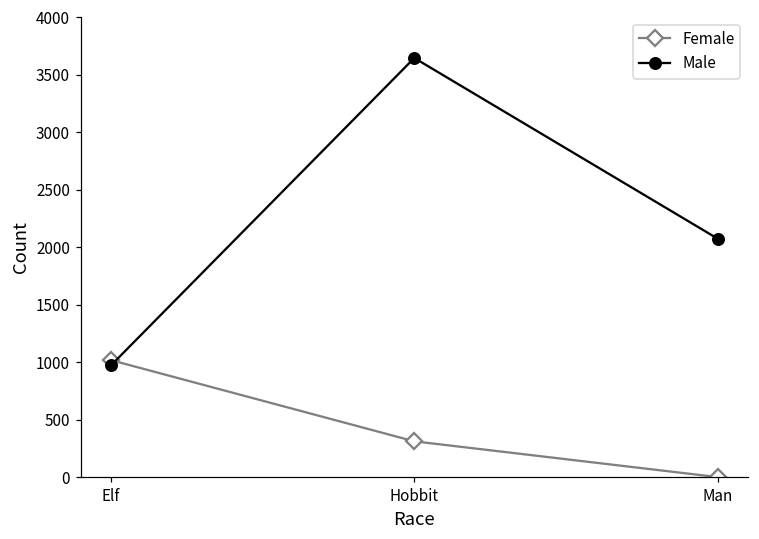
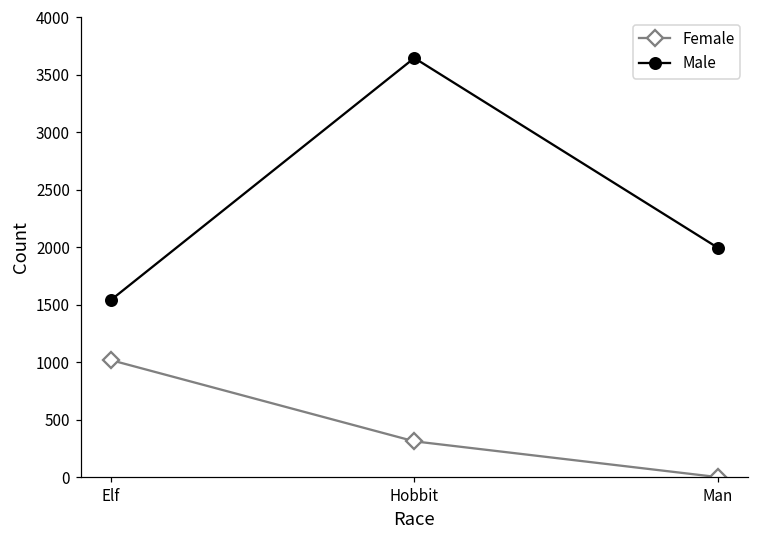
  {
    "Female": {
      "Elf": 1020,
      "Hobbit": 310,
      "Man": 0
    },
    "Male": {
-     "Elf": 970,
+     "Elf": 1540,
      "Hobbit": 3640,
-     "Man": 2070
+     "Man": 2000
    }
  }
